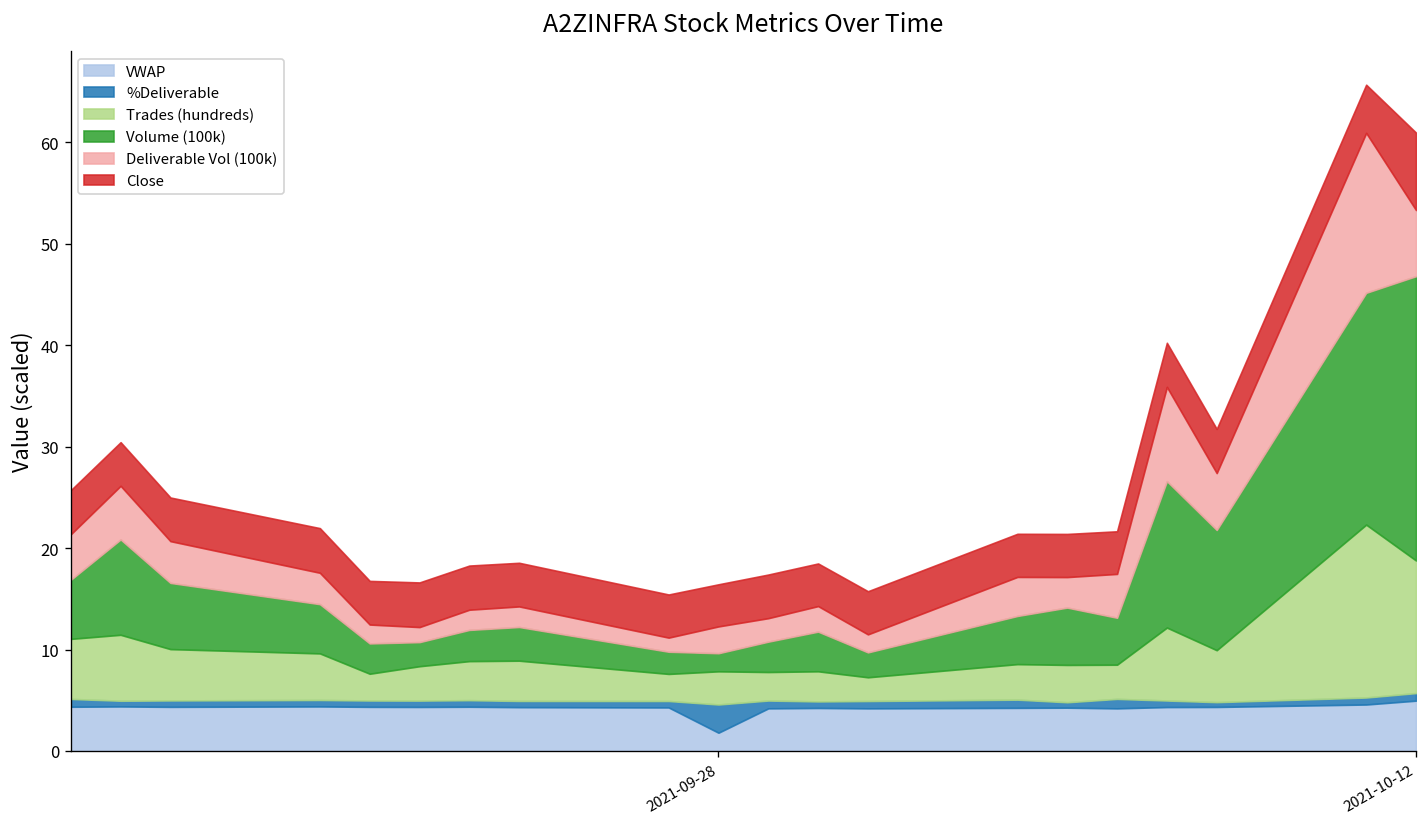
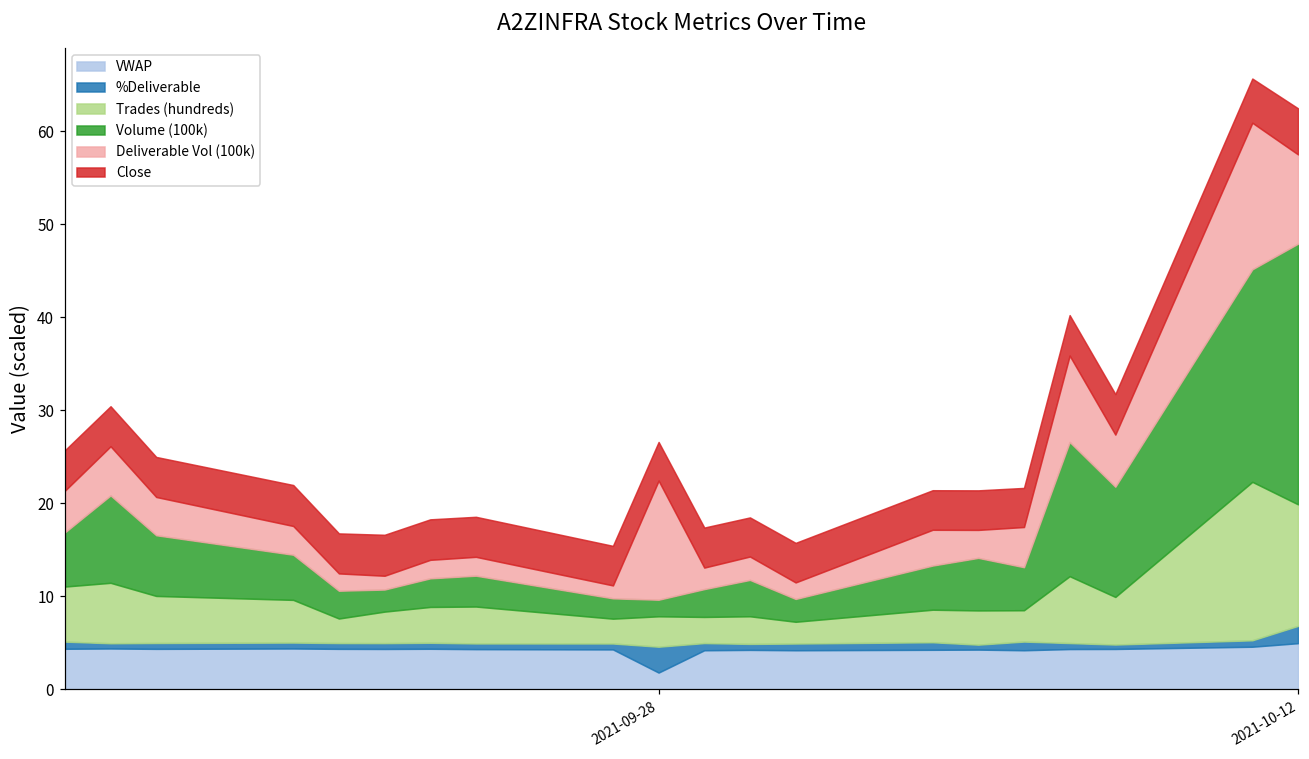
  {
    "VWAP": {
      "2021-09-28": 2,
      "2021-10-12": 5
    },
    "%Deliverable": {
      "2021-09-28": 3,
-     "2021-10-12": 1
+     "2021-10-12": 2
    },
    "Trades (hundreds)": {
      "2021-09-28": 3,
      "2021-10-12": 13
    },
    "Volume (100k)": {
      "2021-09-28": 2,
      "2021-10-12": 28
    },
    "Deliverable Vol (100k)": {
-     "2021-09-28": 3,
-     "2021-10-12": 7
+     "2021-09-28": 13,
+     "2021-10-12": 10
    },
    "Close": {
      "2021-09-28": 4,
-     "2021-10-12": 8
+     "2021-10-12": 5
    }
  }
